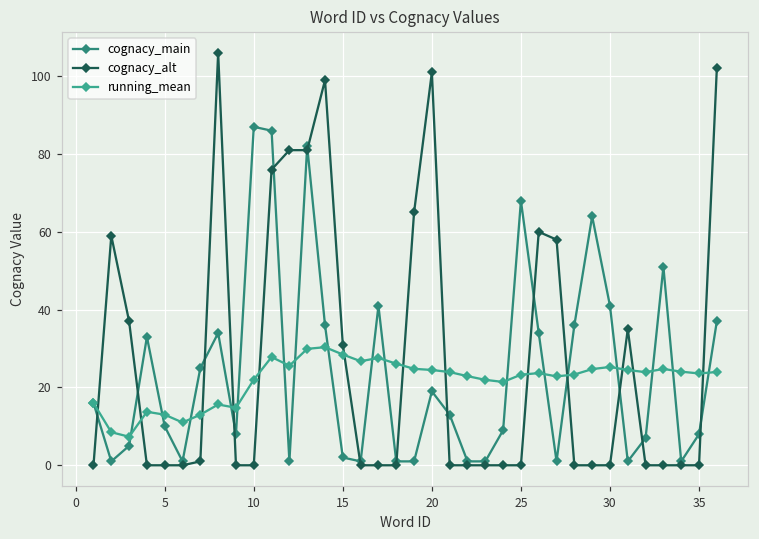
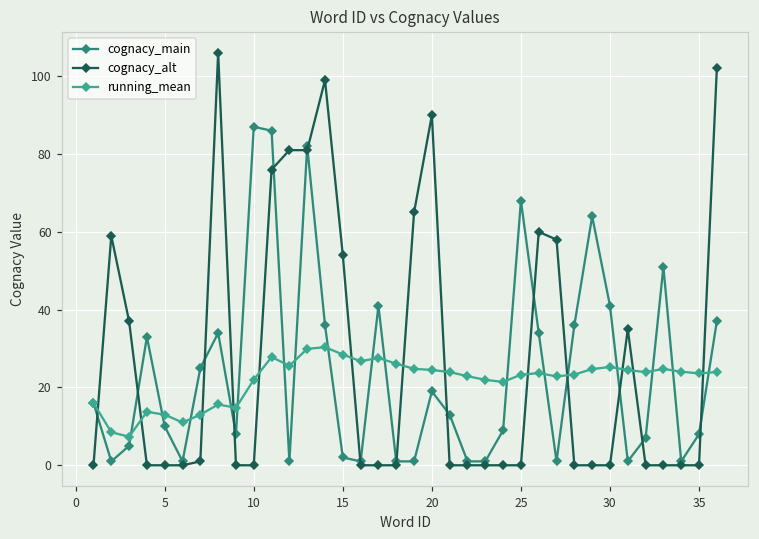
  {
    "cognacy_alt": {
      "5": 0,
      "10": 0,
-     "15": 31,
-     "20": 101,
+     "15": 54,
+     "20": 90,
      "25": 0,
      "30": 0,
      "35": 0
    }
  }
